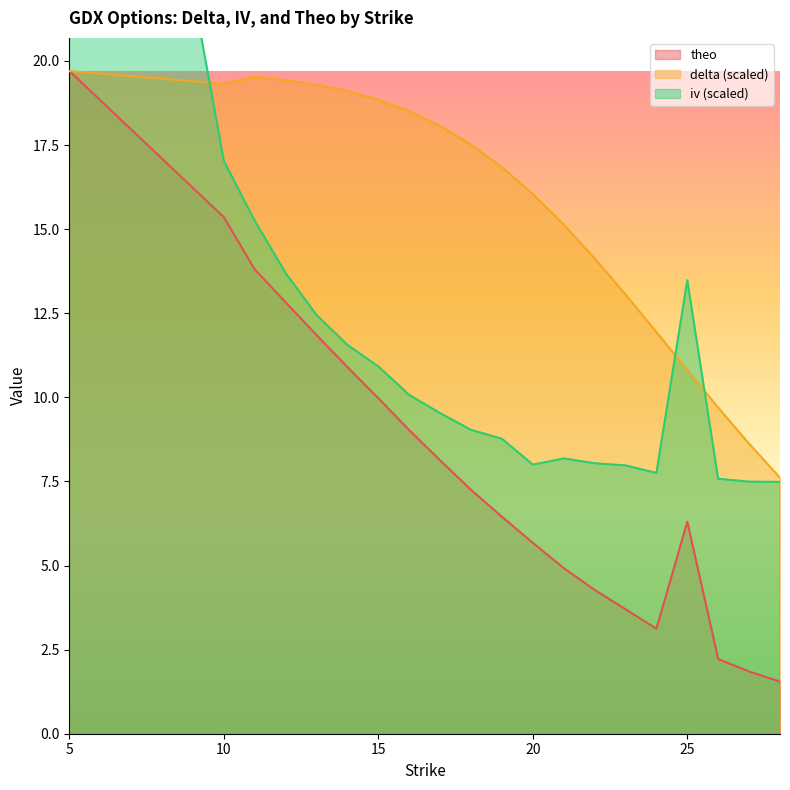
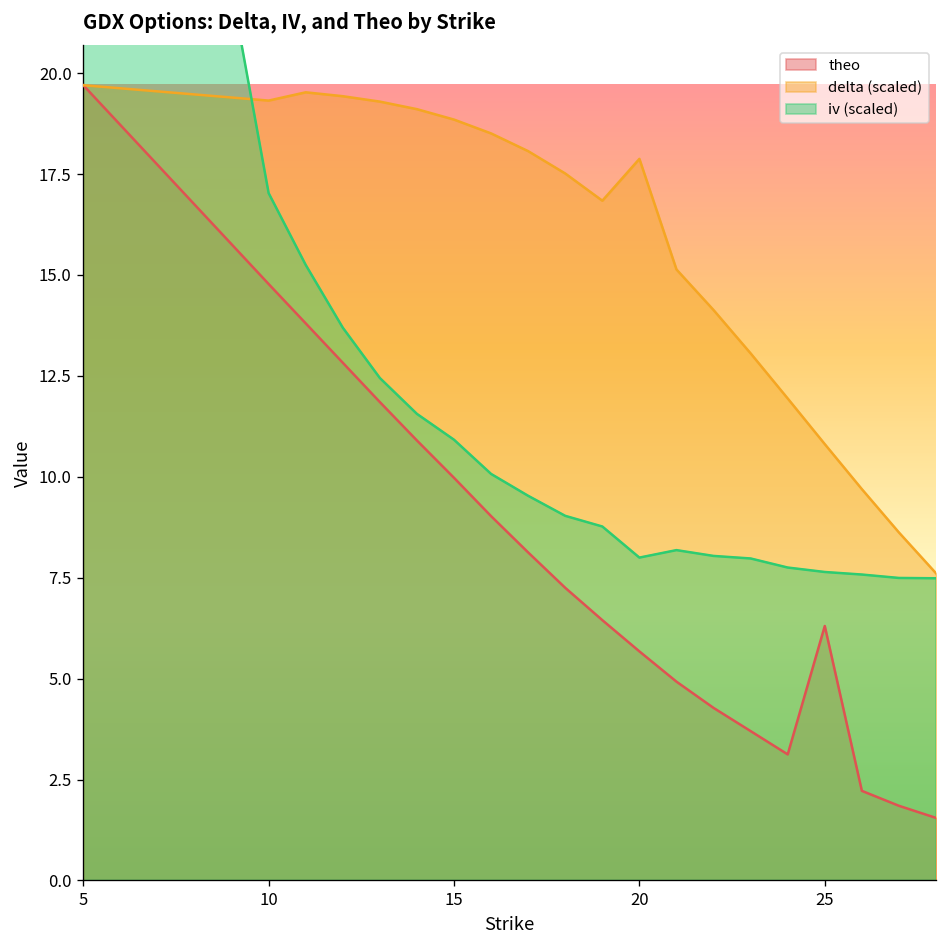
  {
    "theo": {
-     "10": 15.4,
+     "10": 14.8,
      "15": 10.0,
      "20": 5.7,
      "25": 6.3
    },
    "delta (scaled)": {
      "10": 19.3,
      "15": 18.8,
-     "20": 16.0,
+     "20": 17.9,
      "25": 10.8
    },
    "iv (scaled)": {
      "10": 17.0,
      "15": 10.9,
      "20": 8.0,
-     "25": 13.5
+     "25": 7.6
    }
  }
